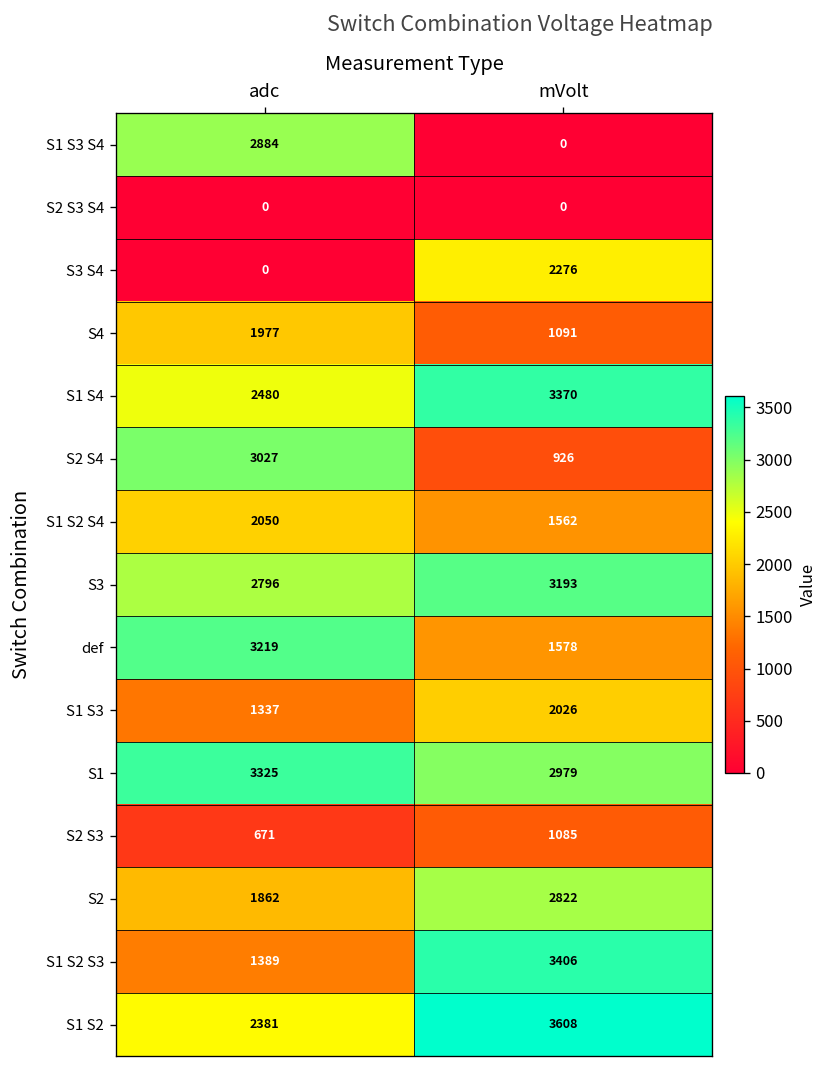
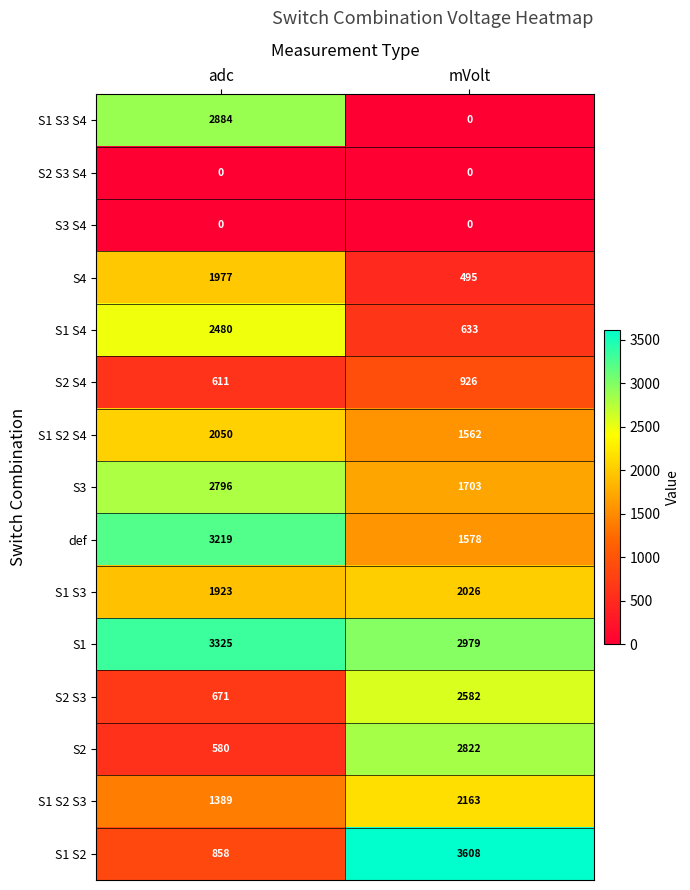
  {
    "S1 S3 S4": {
      "adc": 2884,
      "mVolt": 0
    },
    "S2 S3 S4": {
      "adc": 0,
      "mVolt": 0
    },
    "S3 S4": {
      "adc": 0,
-     "mVolt": 2276
+     "mVolt": 0
    },
    "S4": {
      "adc": 1977,
-     "mVolt": 1091
+     "mVolt": 495
    },
    "S1 S4": {
      "adc": 2480,
-     "mVolt": 3370
+     "mVolt": 633
    },
    "S2 S4": {
-     "adc": 3027,
+     "adc": 611,
      "mVolt": 926
    },
    "S1 S2 S4": {
      "adc": 2050,
      "mVolt": 1562
    },
    "S3": {
      "adc": 2796,
-     "mVolt": 3193
+     "mVolt": 1703
    },
    "def": {
      "adc": 3219,
      "mVolt": 1578
    },
    "S1 S3": {
-     "adc": 1337,
+     "adc": 1923,
      "mVolt": 2026
    },
    "S1": {
      "adc": 3325,
      "mVolt": 2979
    },
    "S2 S3": {
      "adc": 671,
-     "mVolt": 1085
+     "mVolt": 2582
    },
    "S2": {
-     "adc": 1862,
+     "adc": 580,
      "mVolt": 2822
    },
    "S1 S2 S3": {
      "adc": 1389,
-     "mVolt": 3406
+     "mVolt": 2163
    },
    "S1 S2": {
-     "adc": 2381,
+     "adc": 858,
      "mVolt": 3608
    }
  }
